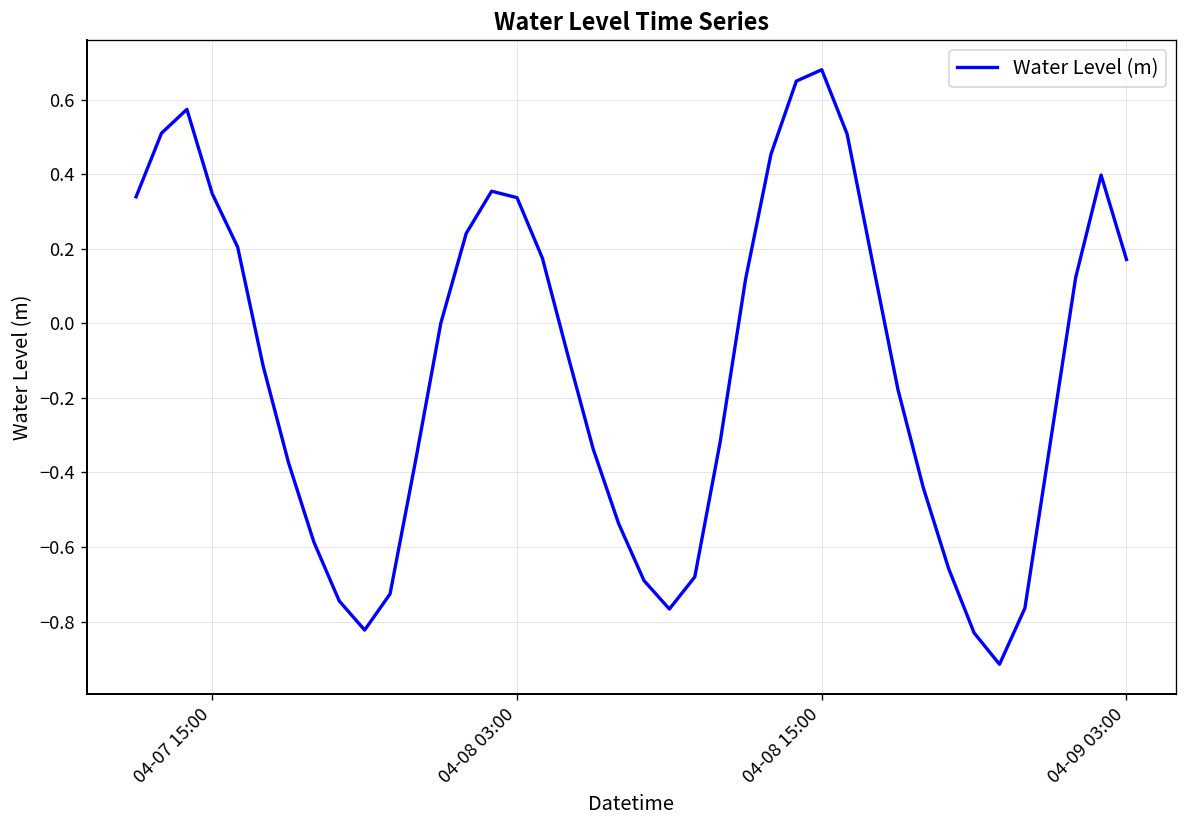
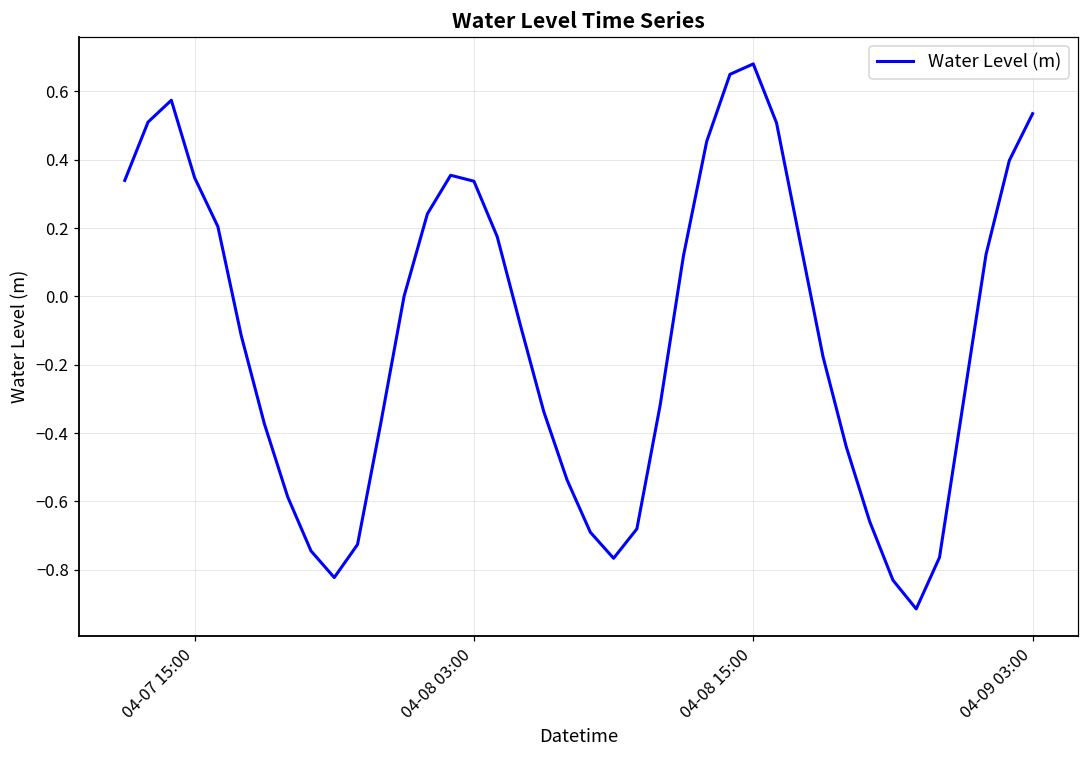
  {
    "04-07 15:00": 0.35,
    "04-08 03:00": 0.34,
    "04-08 15:00": 0.68,
-   "04-09 03:00": 0.17
+   "04-09 03:00": 0.53
  }
